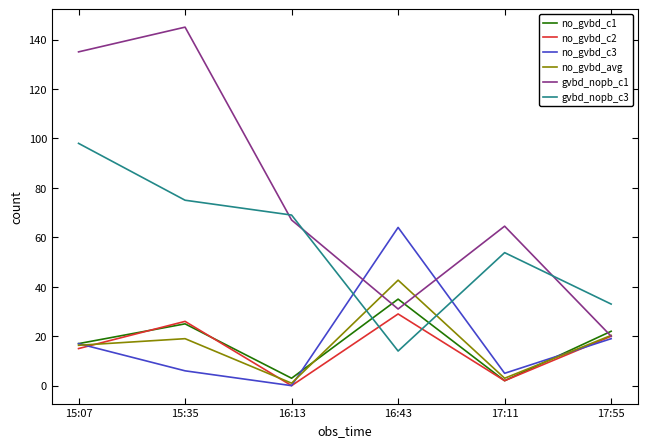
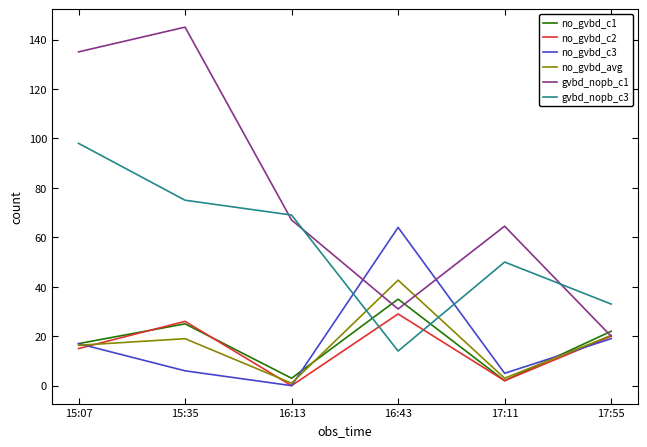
  {
    "no_gvbd_c1": {
      "16:13": 3,
      "16:43": 35,
      "17:55": 22
    },
    "no_gvbd_c2": {
      "15:07": 15,
      "16:43": 29
    },
    "no_gvbd_c3": {
      "15:35": 6,
      "16:43": 64,
      "17:11": 5
    },
    "no_gvbd_avg": {
      "15:35": 19,
      "16:43": 43
    },
    "gvbd_nopb_c1": {
      "15:07": 135,
      "15:35": 145,
      "16:13": 67,
      "16:43": 31,
      "17:11": 65
    },
    "gvbd_nopb_c3": {
      "15:07": 98,
      "15:35": 75,
      "16:13": 69,
      "16:43": 14,
-     "17:11": 54,
+     "17:11": 50,
      "17:55": 33
    }
  }
